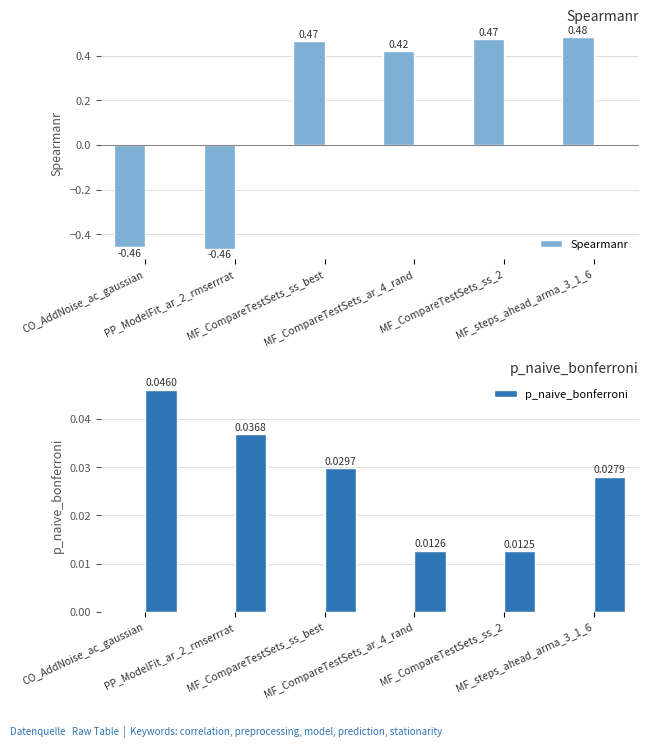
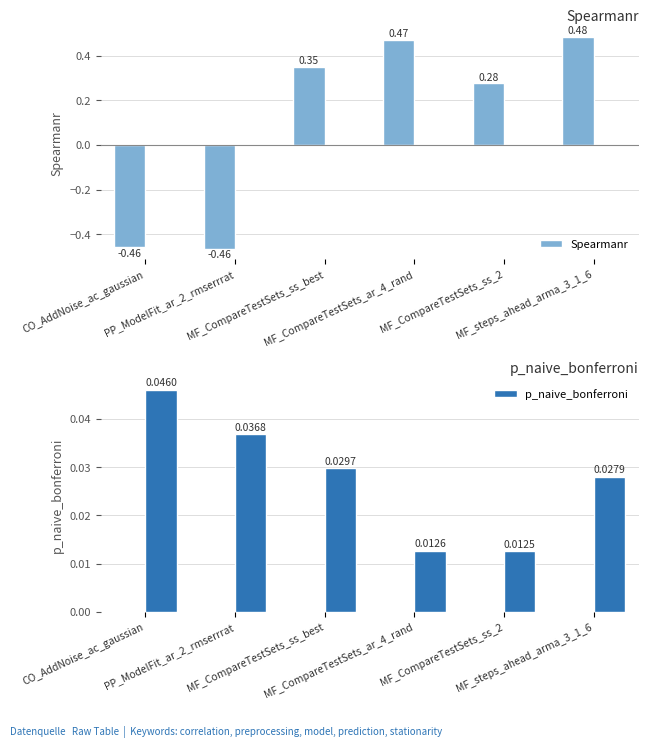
  {
    "Spearmanr": {
      "Spearmanr": {
        "CO_AddNoise_ac_gaussian": -0.46,
        "PP_ModelFit_ar_2_rmserrrat": -0.46,
-       "MF_CompareTestSets_ss_best": 0.47,
-       "MF_CompareTestSets_ar_4_rand": 0.42,
-       "MF_CompareTestSets_ss_2": 0.47,
+       "MF_CompareTestSets_ss_best": 0.35,
+       "MF_CompareTestSets_ar_4_rand": 0.47,
+       "MF_CompareTestSets_ss_2": 0.28,
        "MF_steps_ahead_arma_3_1_6": 0.48
      }
    },
    "p_naive_bonferroni": {
      "p_naive_bonferroni": {
        "CO_AddNoise_ac_gaussian": 0.0460,
        "PP_ModelFit_ar_2_rmserrrat": 0.0368,
        "MF_CompareTestSets_ss_best": 0.0297,
        "MF_CompareTestSets_ar_4_rand": 0.0126,
        "MF_CompareTestSets_ss_2": 0.0125,
        "MF_steps_ahead_arma_3_1_6": 0.0279
      }
    }
  }
